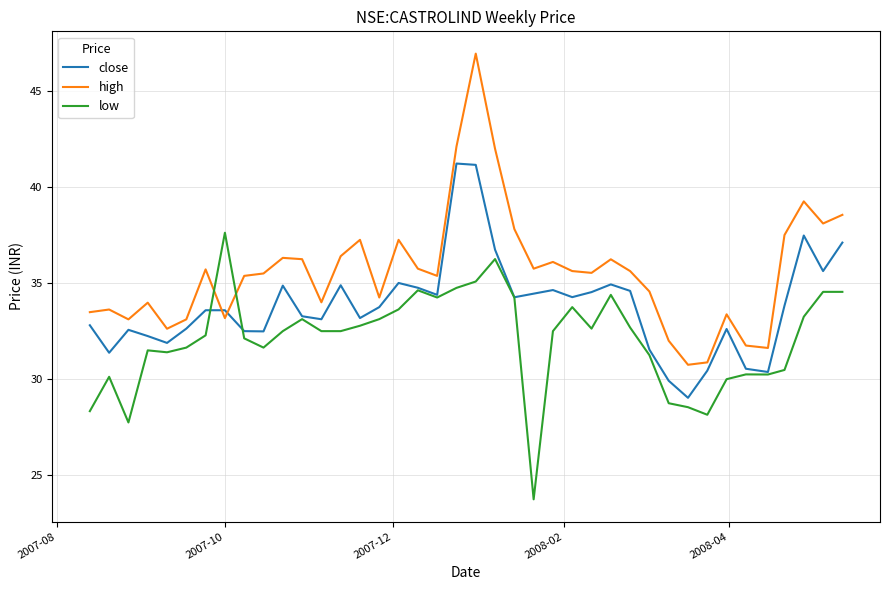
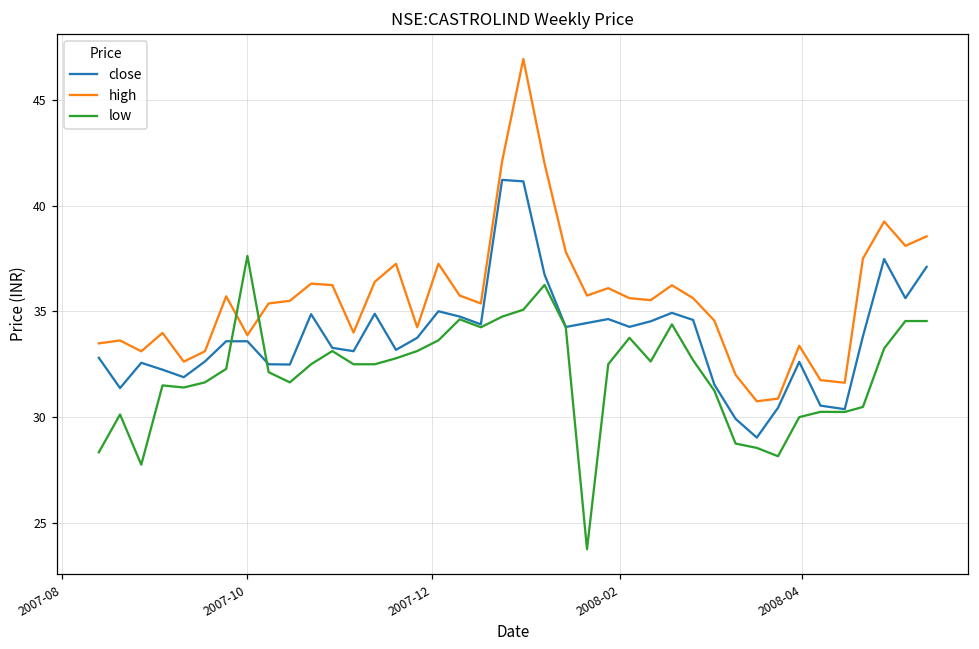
  {
    "close": {
      "2007-10": 33.6
    },
    "high": {
-     "2007-10": 33.2
+     "2007-10": 33.9
    },
    "low": {
      "2007-10": 37.6
    }
  }
